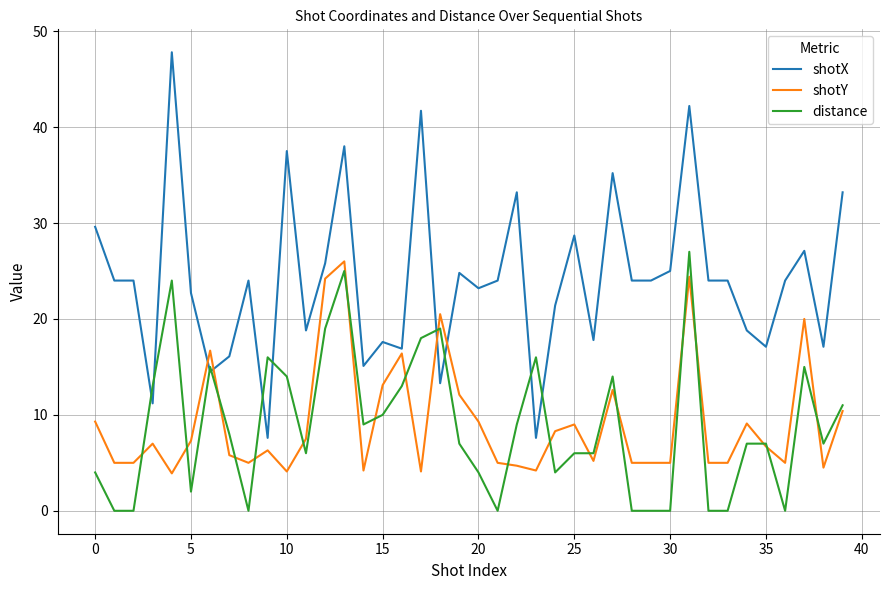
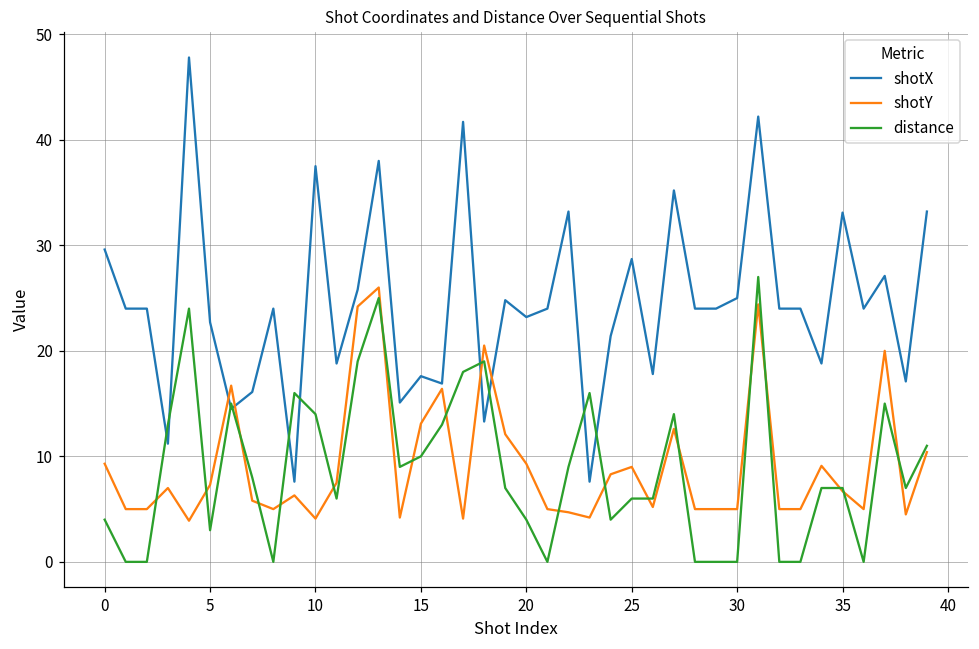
  {
    "shotX": {
      "0": 30,
      "5": 23,
      "10": 38,
      "15": 18,
      "20": 23,
      "25": 29,
      "30": 25,
-     "35": 17
+     "35": 33
    },
    "shotY": {
      "0": 9,
      "5": 7,
      "10": 4,
      "15": 13,
      "20": 9,
      "25": 9,
      "30": 5,
      "35": 7
    },
    "distance": {
      "0": 4,
-     "5": 2,
+     "5": 3,
      "10": 14,
      "15": 10,
      "20": 4,
      "25": 6,
      "30": 0,
      "35": 7
    }
  }
